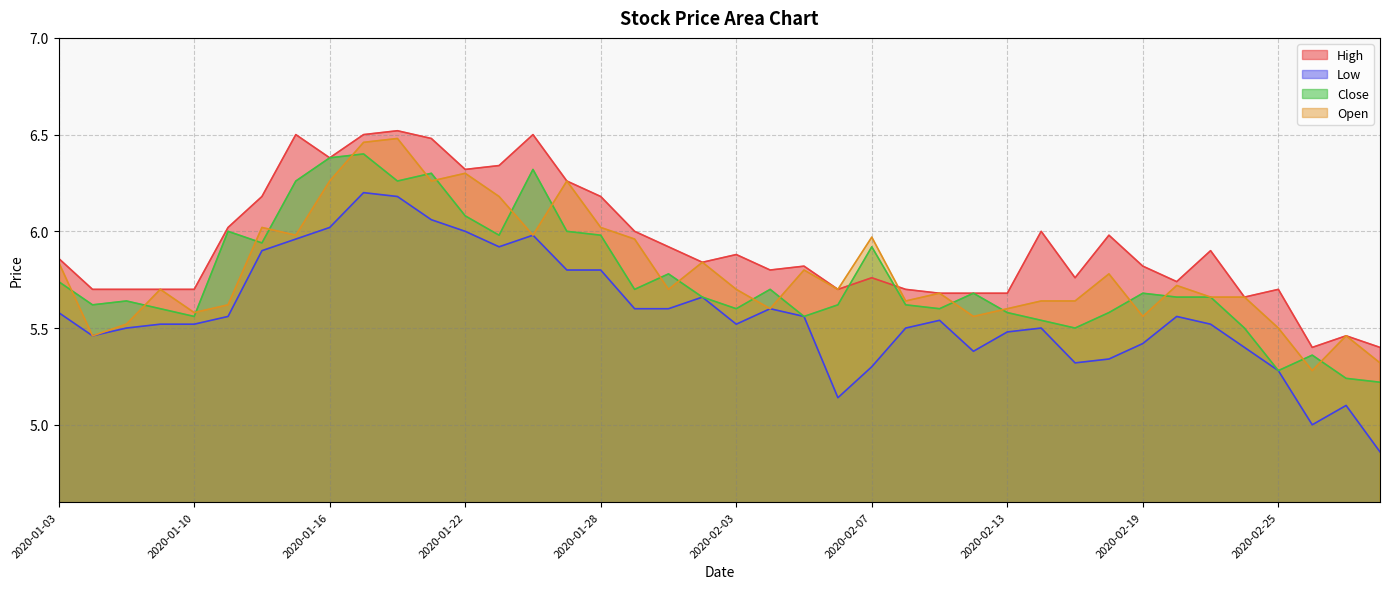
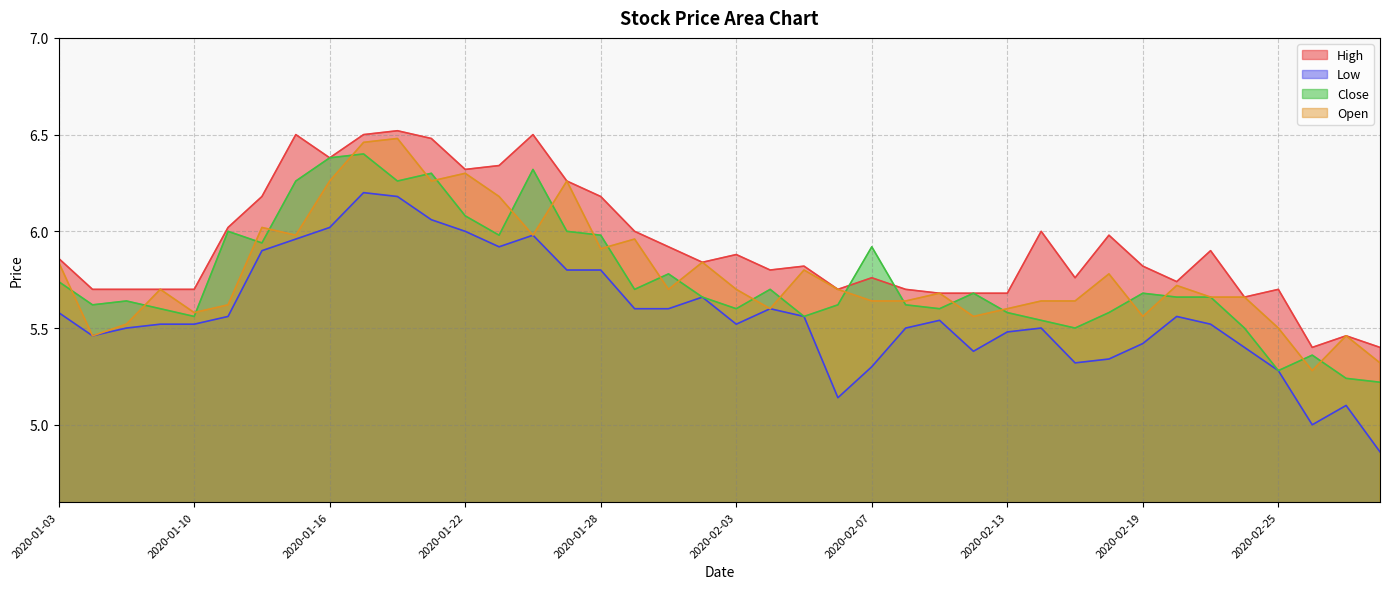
  {
    "High": {
      "2020-01-03": 5.86,
      "2020-01-10": 5.70,
      "2020-01-22": 6.32,
      "2020-01-28": 6.18,
      "2020-02-03": 5.88,
      "2020-02-07": 5.76,
      "2020-02-13": 5.68,
      "2020-02-19": 5.82,
      "2020-02-25": 5.70
    },
    "Low": {
      "2020-01-03": 5.58,
      "2020-01-10": 5.52,
      "2020-01-16": 6.02,
      "2020-01-22": 6.00,
      "2020-01-28": 5.80,
      "2020-02-03": 5.52,
      "2020-02-07": 5.30,
      "2020-02-13": 5.48,
      "2020-02-19": 5.42
    },
    "Close": {
      "2020-01-03": 5.74,
      "2020-01-10": 5.56,
      "2020-01-22": 6.08,
      "2020-01-28": 5.98,
      "2020-02-03": 5.60,
      "2020-02-07": 5.92,
      "2020-02-13": 5.58,
      "2020-02-19": 5.68
    },
    "Open": {
      "2020-01-03": 5.84,
      "2020-01-10": 5.58,
      "2020-01-16": 6.26,
      "2020-01-22": 6.30,
-     "2020-01-28": 6.02,
+     "2020-01-28": 5.91,
      "2020-02-03": 5.70,
-     "2020-02-07": 5.97,
+     "2020-02-07": 5.64,
      "2020-02-13": 5.60,
      "2020-02-19": 5.56,
      "2020-02-25": 5.50
    }
  }
